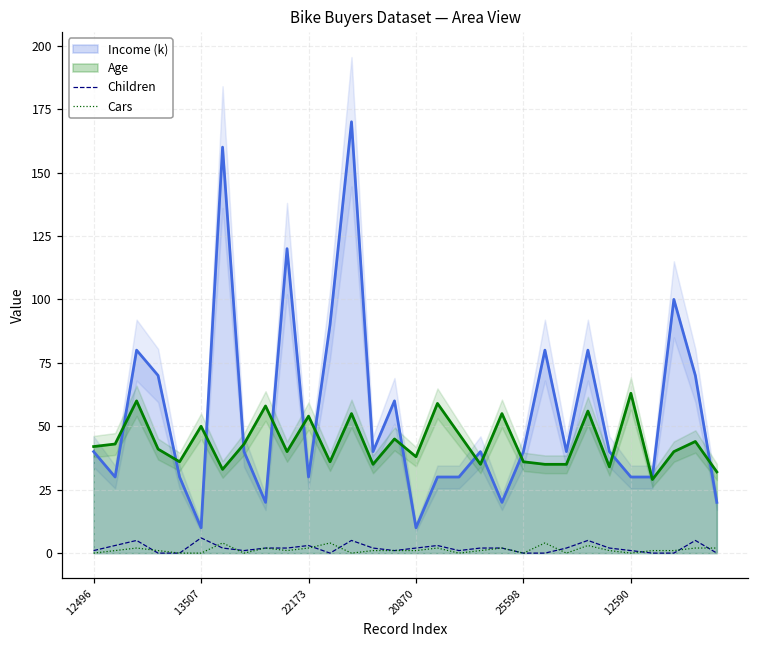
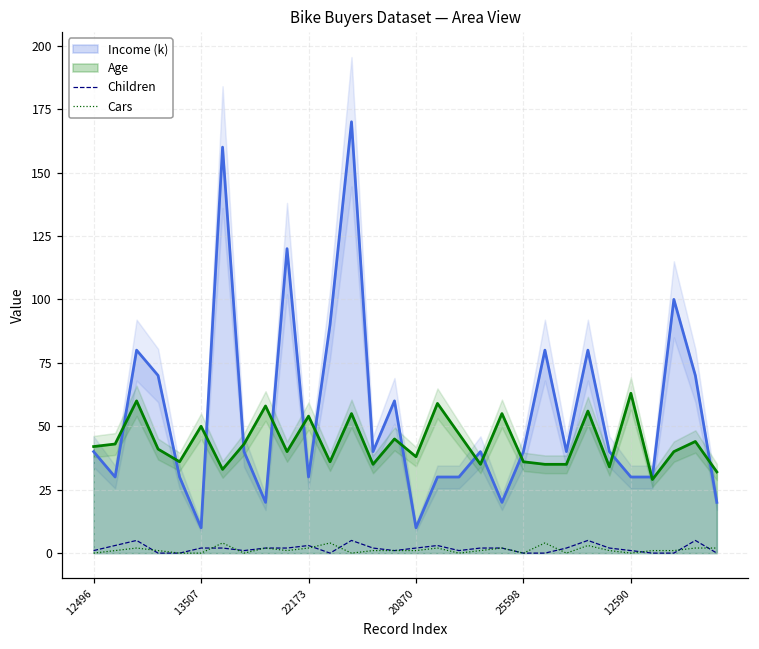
  {
    "Children": {
-     "13507": 6
+     "13507": 2
    }
  }
